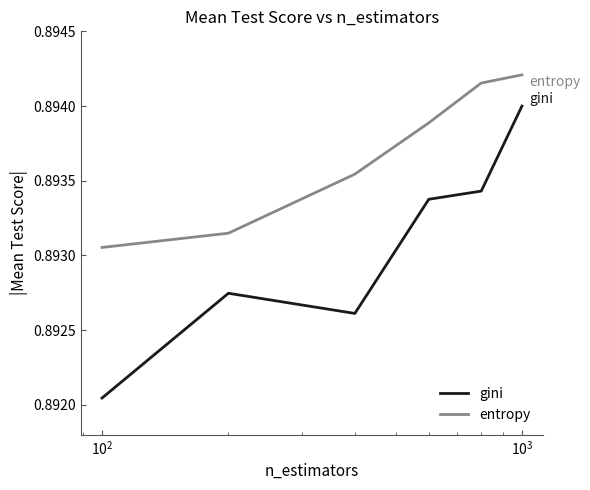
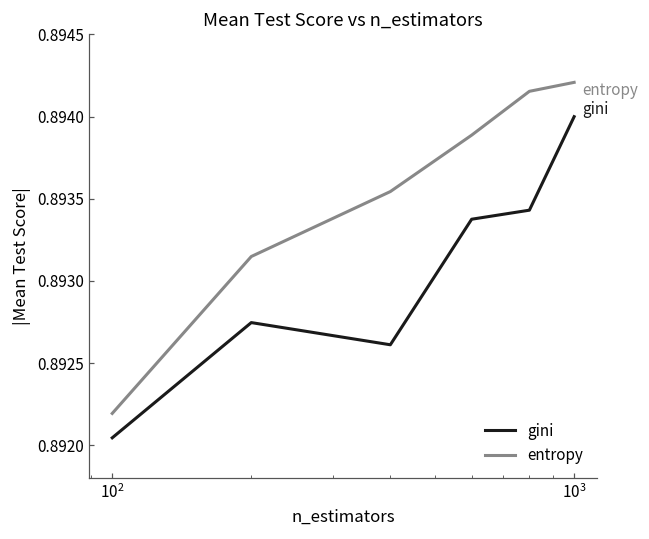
  {
    "gini": {
      "10^2": 0.89205,
      "10^3": 0.89400
    },
    "entropy": {
-     "10^2": 0.89305,
+     "10^2": 0.89219,
      "10^3": 0.89421
    }
  }
